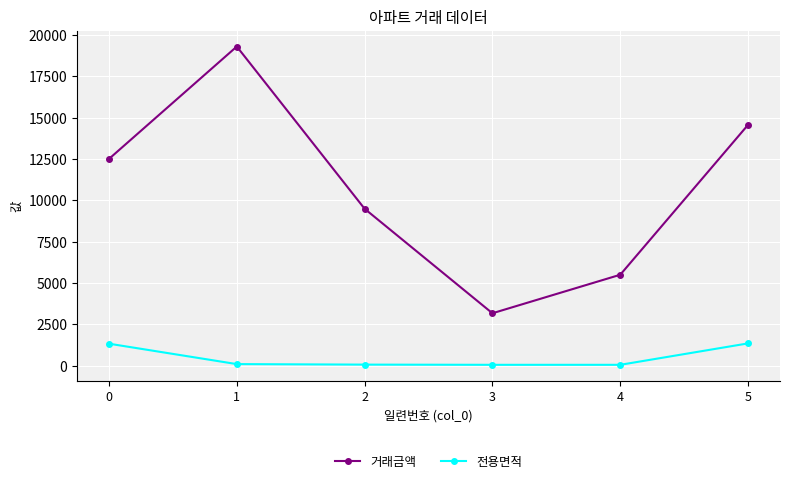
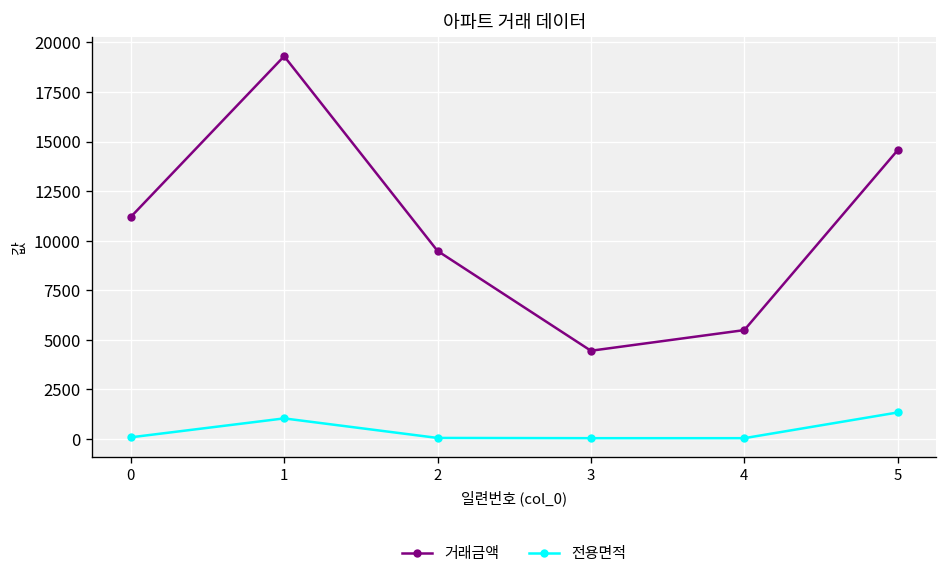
  {
    "거래금액": {
-     "0": 12500,
+     "0": 11200,
      "1": 19300,
      "2": 9500,
-     "3": 3200,
+     "3": 4500,
      "4": 5500,
      "5": 14600
    },
    "전용면적": {
-     "0": 1300,
-     "1": 100,
+     "0": 100,
+     "1": 1000,
      "2": 100,
      "3": 0,
      "4": 0,
      "5": 1300
    }
  }
